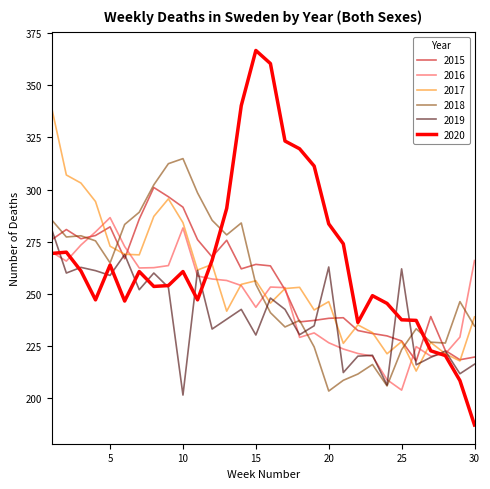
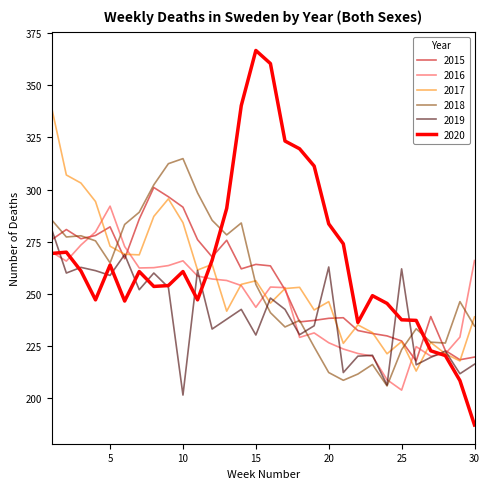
  {
    "2016": {
-     "5": 287,
-     "10": 282,
+     "5": 292,
+     "10": 266,
      "15": 244,
      "20": 227,
      "25": 204,
      "30": 266
    },
    "2017": {
      "5": 273,
      "10": 284,
      "15": 256,
      "20": 246,
      "30": 239
    },
    "2018": {
      "10": 315,
      "15": 255,
-     "20": 203,
+     "20": 212,
      "25": 223,
      "30": 235
    },
    "2019": {
      "5": 259,
      "10": 201,
      "15": 230,
      "20": 263,
      "25": 262,
      "30": 216
    }
  }
